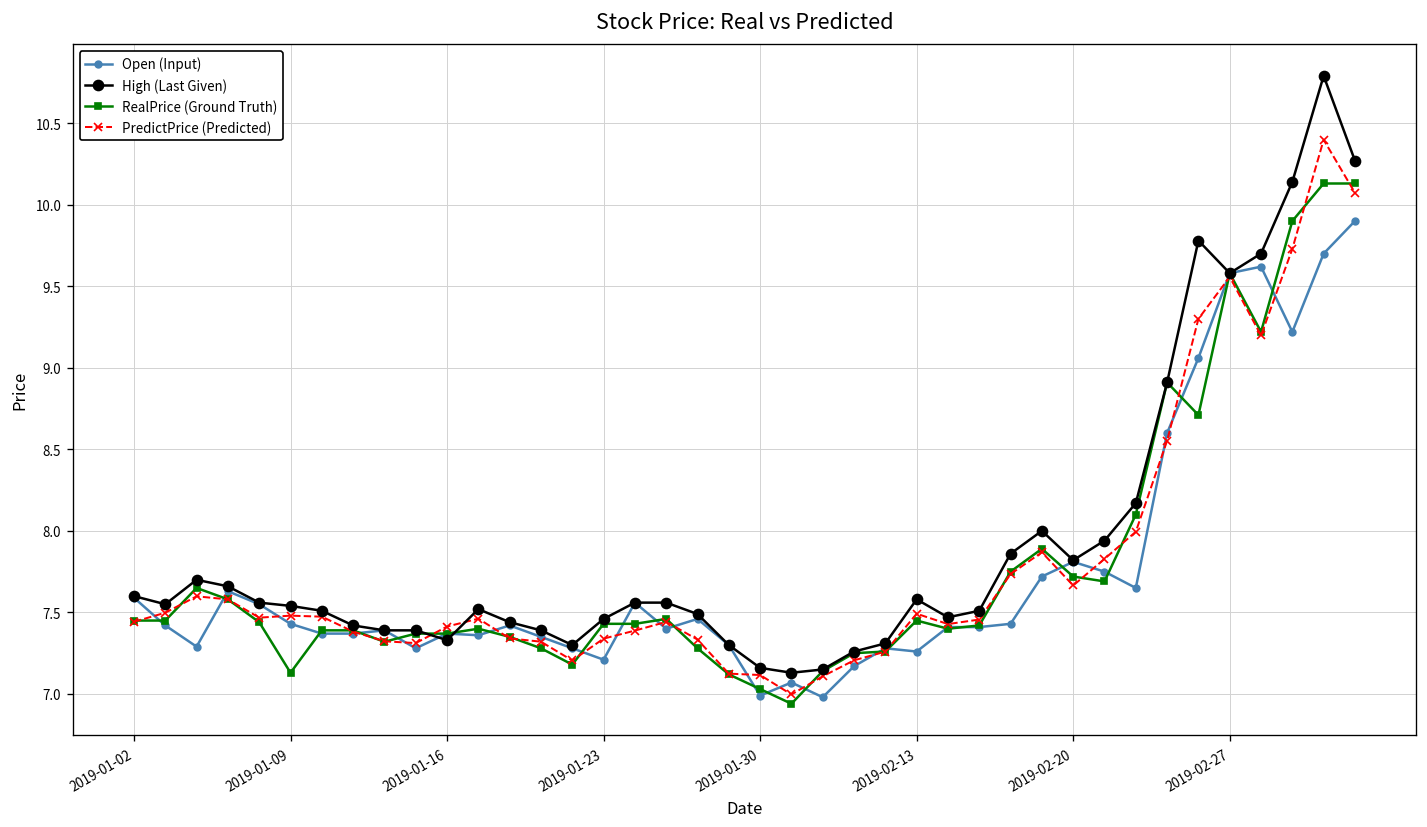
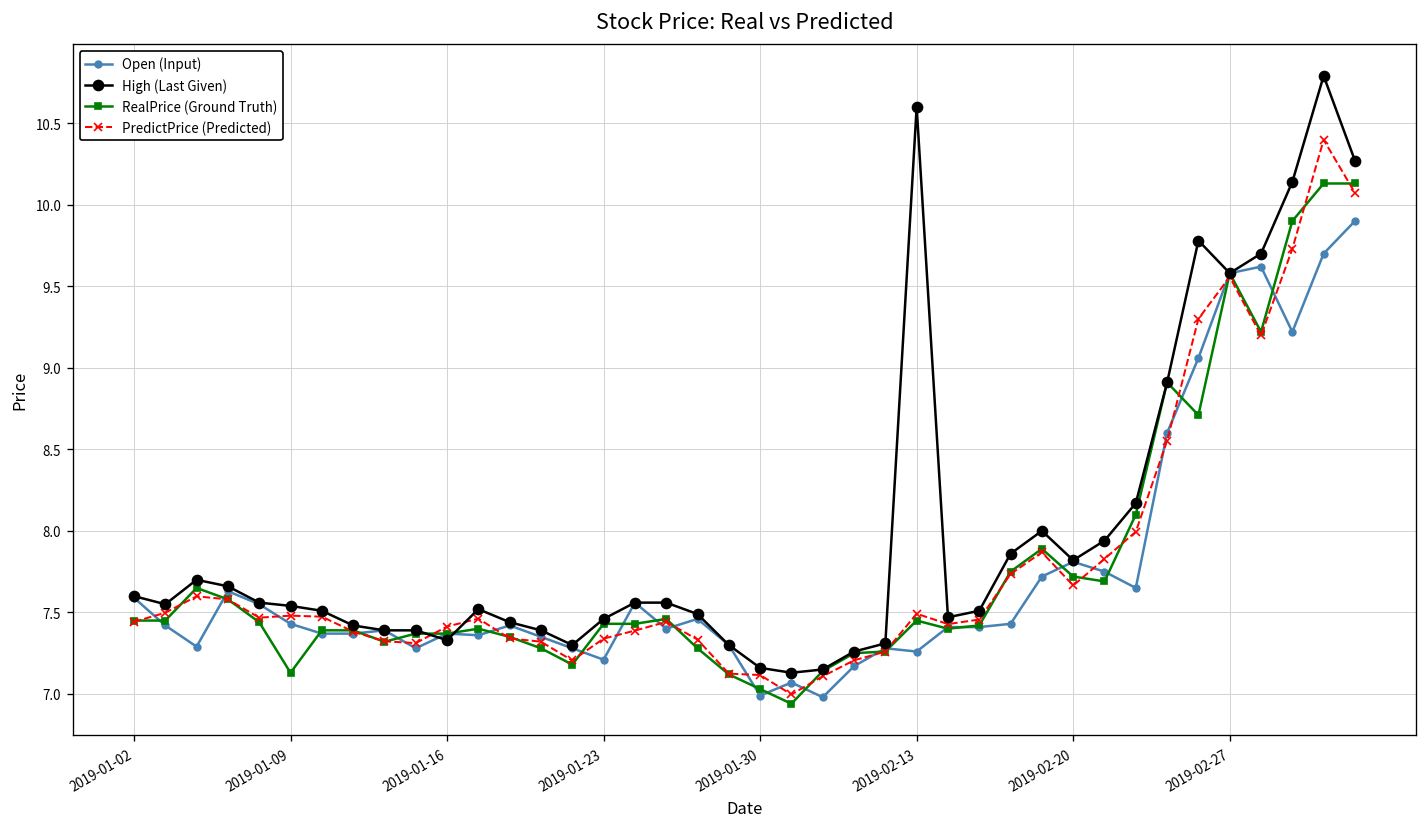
  {
    "Open (Input)": {
      "2019-01-09": 7.43,
      "2019-01-23": 7.21,
      "2019-01-30": 6.99,
      "2019-02-13": 7.26
    },
    "High (Last Given)": {
      "2019-01-09": 7.54,
      "2019-01-16": 7.33,
      "2019-01-23": 7.46,
      "2019-01-30": 7.16,
-     "2019-02-13": 7.58
+     "2019-02-13": 10.60
    },
    "RealPrice (Ground Truth)": {
      "2019-01-09": 7.13,
      "2019-01-23": 7.43,
      "2019-01-30": 7.03,
      "2019-02-13": 7.45,
      "2019-02-20": 7.72
    },
    "PredictPrice (Predicted)": {
      "2019-01-09": 7.48,
      "2019-01-16": 7.41,
      "2019-01-23": 7.34,
      "2019-01-30": 7.12,
      "2019-02-13": 7.49,
      "2019-02-20": 7.67,
      "2019-02-27": 9.56
    }
  }
